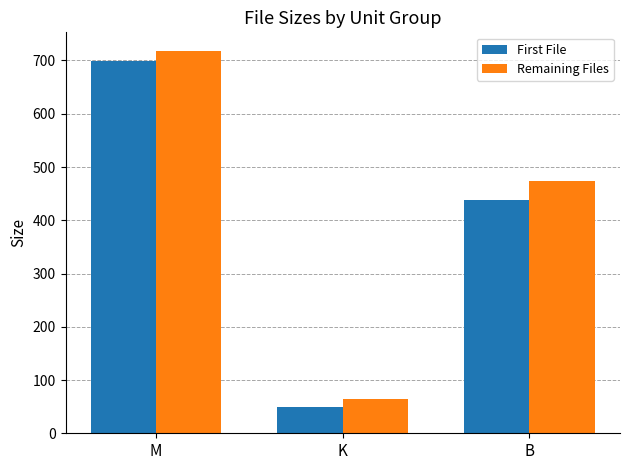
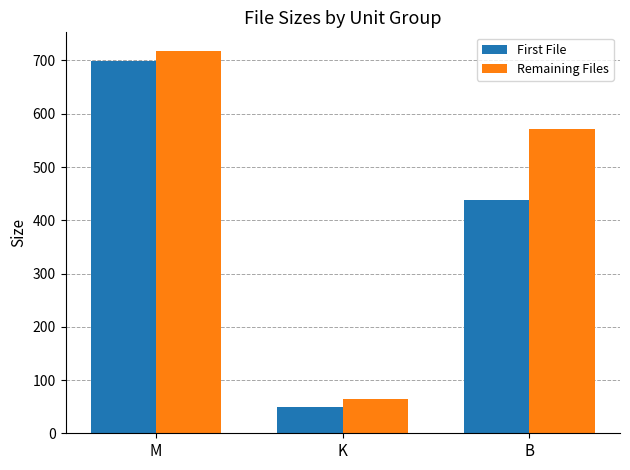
  {
    "First File": {
      "M": 700,
      "K": 50,
      "B": 440
    },
    "Remaining Files": {
      "M": 720,
      "K": 60,
-     "B": 470
+     "B": 570
    }
  }
